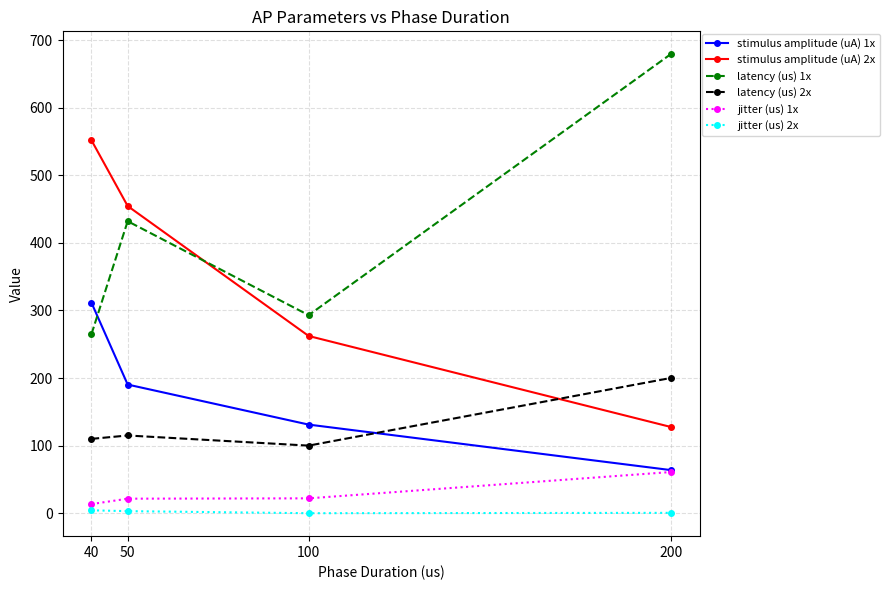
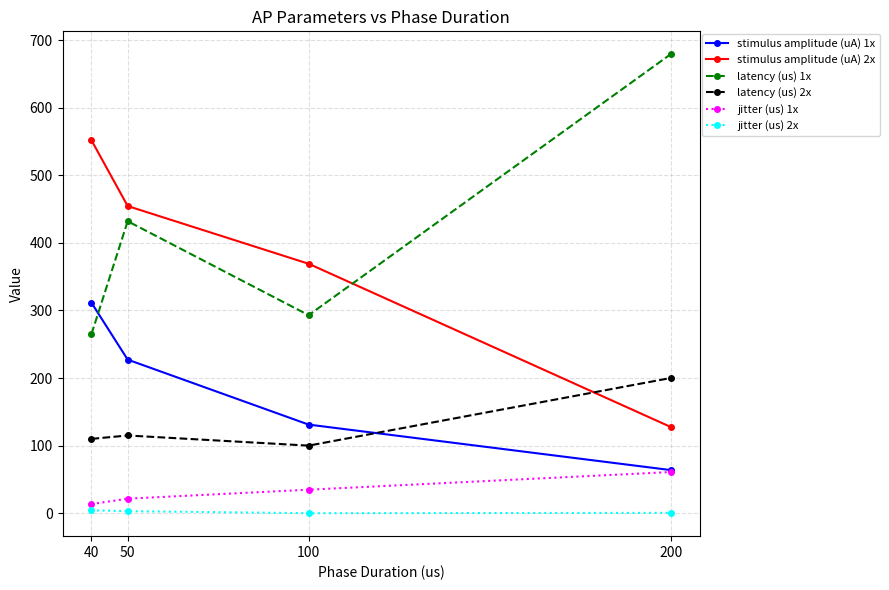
  {
    "stimulus amplitude (uA) 1x": {
      "40": 310,
-     "50": 190,
+     "50": 230,
      "100": 130
    },
    "stimulus amplitude (uA) 2x": {
      "40": 550,
      "50": 450,
-     "100": 260,
+     "100": 370,
      "200": 130
    },
    "latency (us) 1x": {
      "40": 270,
      "50": 430,
      "100": 290,
      "200": 680
    },
    "latency (us) 2x": {
      "40": 110,
      "50": 120,
      "100": 100,
      "200": 200
    },
    "jitter (us) 1x": {
      "40": 10,
      "50": 20,
-     "100": 20
+     "100": 30
    },
    "jitter (us) 2x": {
      "40": 0,
      "50": 0,
      "100": 0,
      "200": 0
    }
  }
